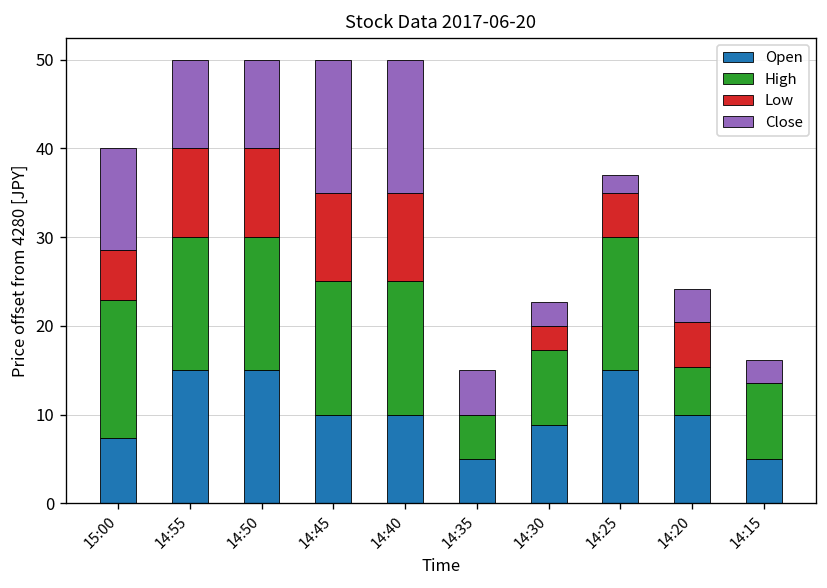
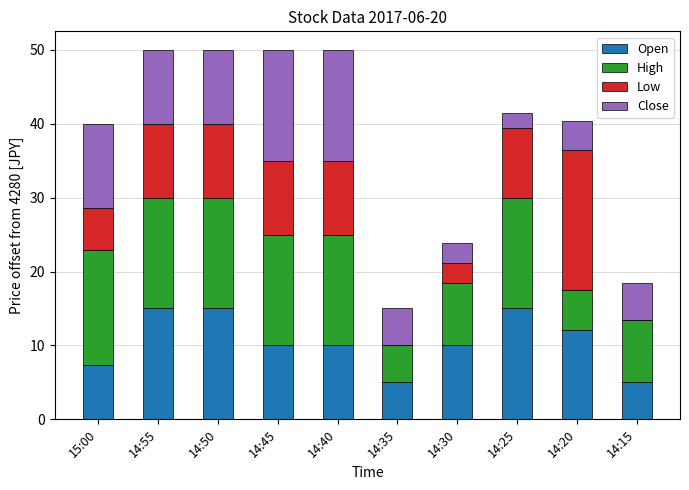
  {
    "Open": {
      "15:00": 7,
      "14:55": 15,
      "14:50": 15,
      "14:45": 10,
      "14:40": 10,
      "14:35": 5,
-     "14:30": 9,
+     "14:30": 10,
      "14:25": 15,
-     "14:20": 10,
+     "14:20": 12,
      "14:15": 5
    },
    "High": {
      "15:00": 16,
      "14:55": 15,
      "14:50": 15,
      "14:45": 15,
      "14:40": 15,
      "14:35": 5,
      "14:30": 9,
      "14:25": 15,
      "14:20": 5,
      "14:15": 9
    },
    "Low": {
      "15:00": 6,
      "14:55": 10,
      "14:50": 10,
      "14:45": 10,
      "14:40": 10,
      "14:35": 0,
      "14:30": 3,
-     "14:25": 5,
-     "14:20": 5,
+     "14:25": 9,
+     "14:20": 19,
      "14:15": 0
    },
    "Close": {
      "15:00": 11,
      "14:55": 10,
      "14:50": 10,
      "14:45": 15,
      "14:40": 15,
      "14:35": 5,
      "14:30": 3,
      "14:25": 2,
      "14:20": 4,
-     "14:15": 3
+     "14:15": 5
    }
  }
